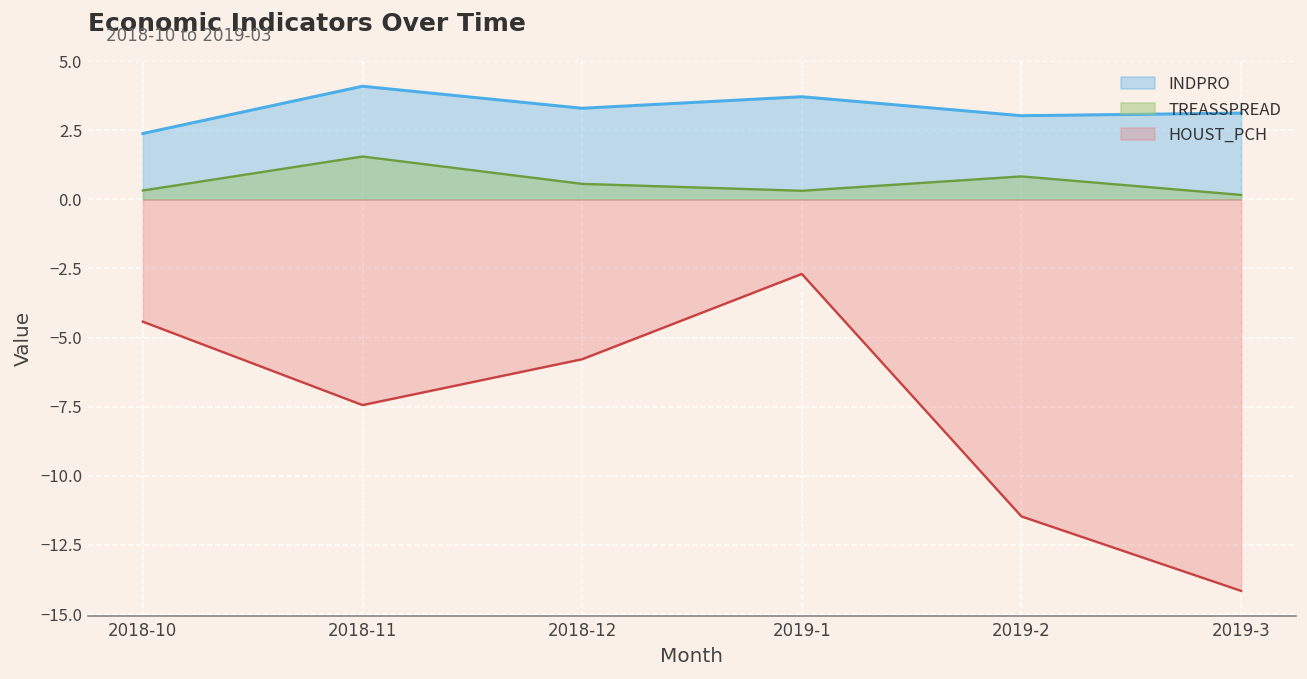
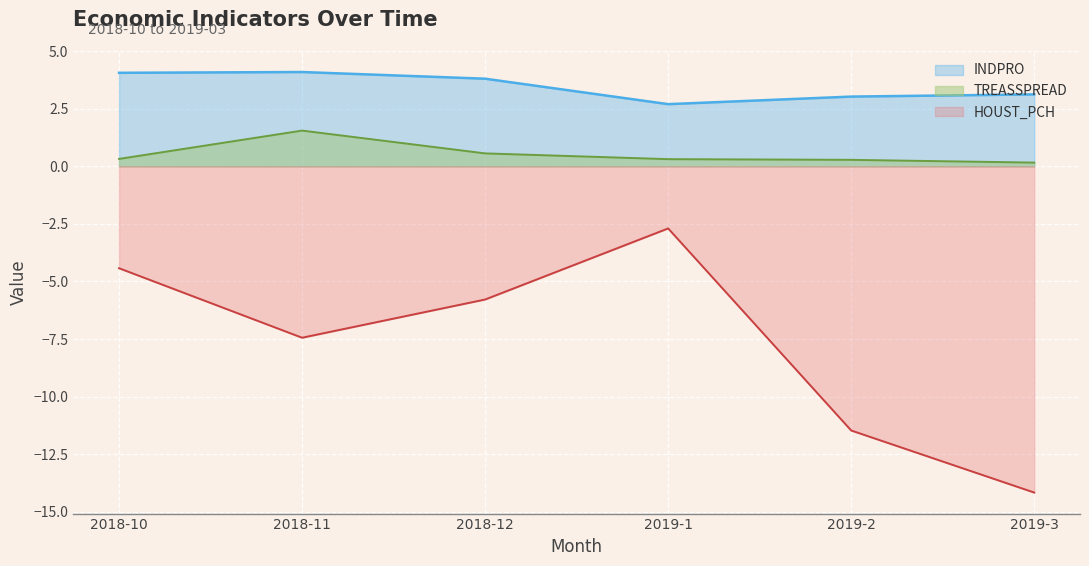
  {
    "INDPRO": {
-     "2018-10": 2.4,
+     "2018-10": 4.1,
      "2018-11": 4.1,
-     "2018-12": 3.3,
-     "2019-1": 3.7,
+     "2018-12": 3.8,
+     "2019-1": 2.7,
      "2019-2": 3.0,
      "2019-3": 3.1
    },
    "TREASSPREAD": {
      "2018-10": 0.3,
      "2018-11": 1.6,
      "2018-12": 0.6,
      "2019-1": 0.3,
-     "2019-2": 0.8,
+     "2019-2": 0.3,
      "2019-3": 0.2
    }
  }
